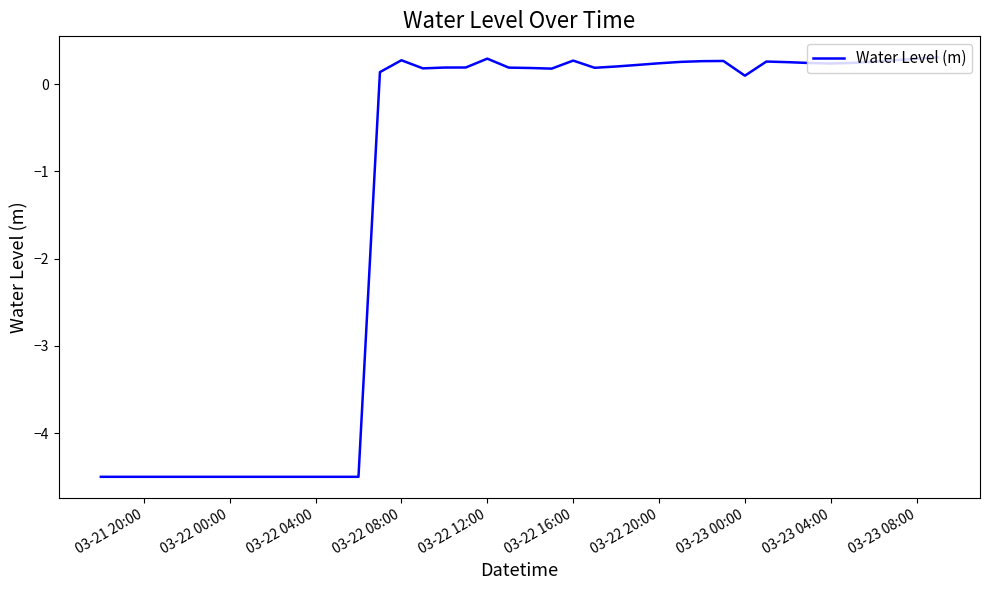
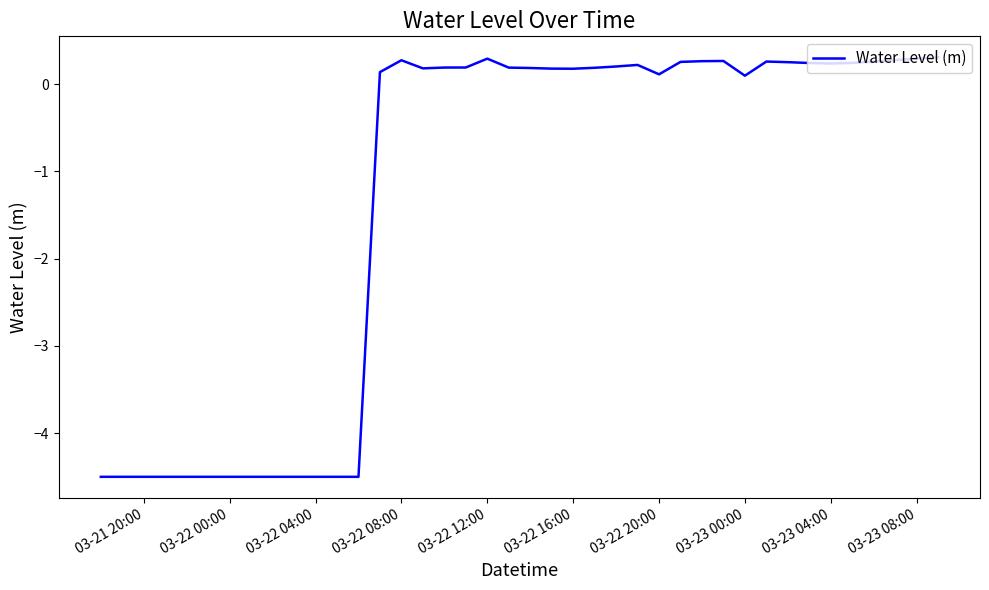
  {
    "03-21 20:00": -4.5,
    "03-22 00:00": -4.5,
    "03-22 04:00": -4.5,
    "03-22 08:00": 0.3,
    "03-22 12:00": 0.3,
-   "03-22 16:00": 0.3,
-   "03-22 20:00": 0.2,
+   "03-22 16:00": 0.2,
+   "03-22 20:00": 0.1,
    "03-23 00:00": 0.1
  }
